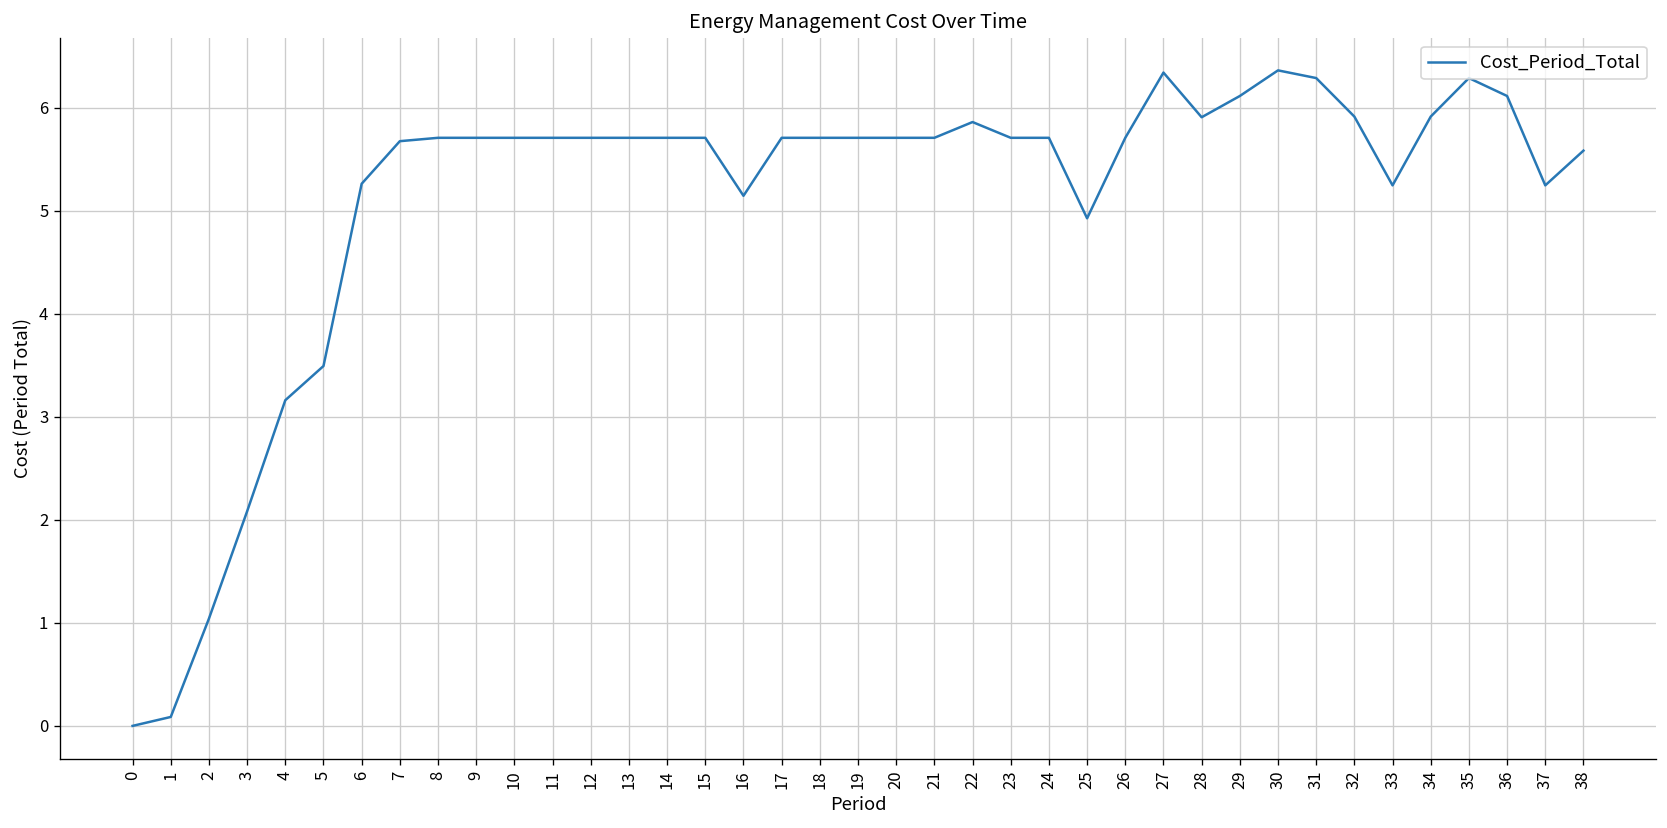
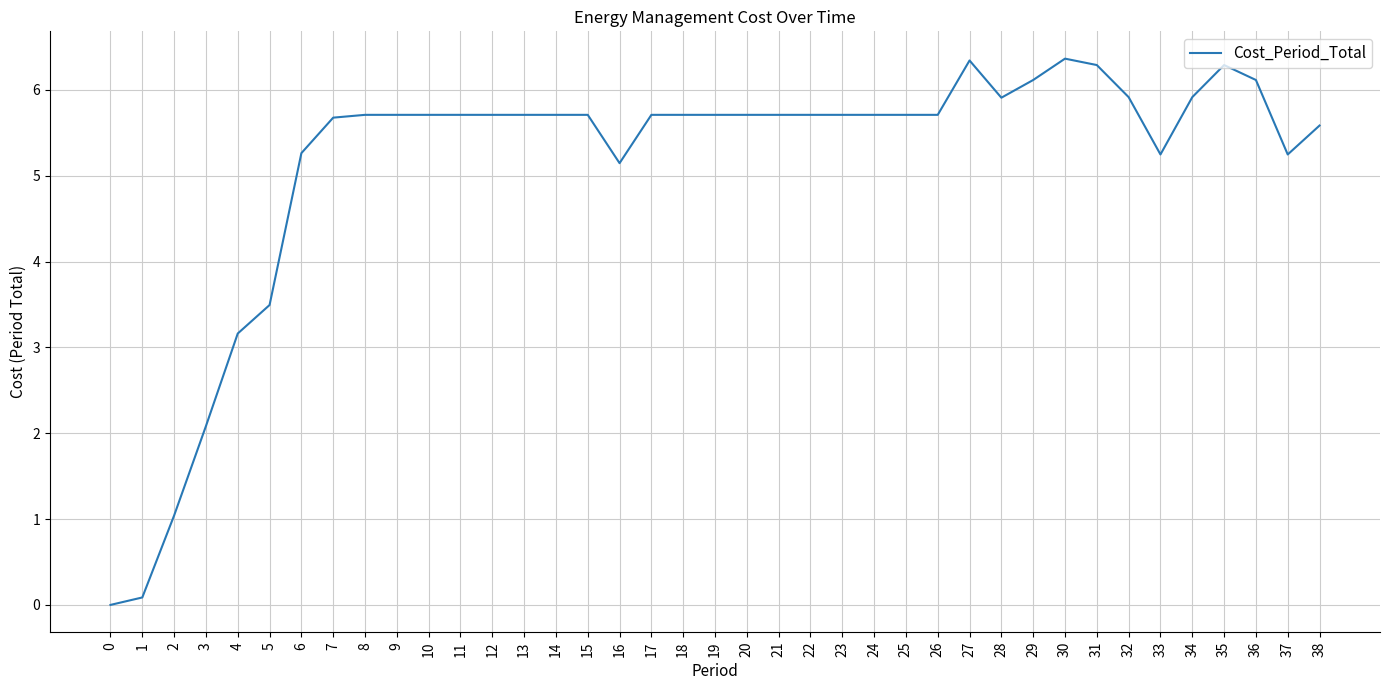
  {
    "0": 0.0,
    "1": 0.1,
    "2": 1.0,
    "3": 2.1,
    "4": 3.2,
    "5": 3.5,
    "6": 5.3,
    "7": 5.7,
    "8": 5.7,
    "9": 5.7,
    "10": 5.7,
    "11": 5.7,
    "12": 5.7,
    "13": 5.7,
    "14": 5.7,
    "15": 5.7,
    "16": 5.1,
    "17": 5.7,
    "18": 5.7,
    "19": 5.7,
    "20": 5.7,
    "21": 5.7,
-   "22": 5.9,
+   "22": 5.7,
    "23": 5.7,
    "24": 5.7,
-   "25": 4.9,
+   "25": 5.7,
    "26": 5.7,
    "27": 6.3,
    "28": 5.9,
    "29": 6.1,
    "30": 6.4,
    "31": 6.3,
    "32": 5.9,
    "33": 5.2,
    "34": 5.9,
    "36": 6.1,
    "37": 5.2,
    "38": 5.6
  }
